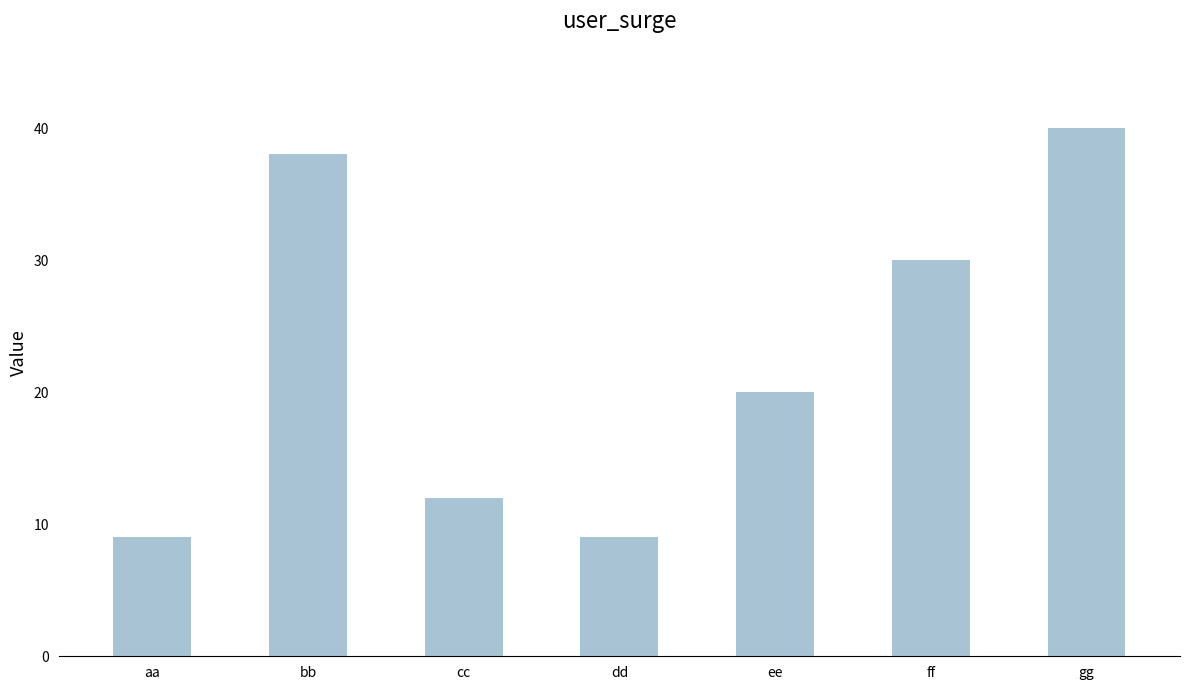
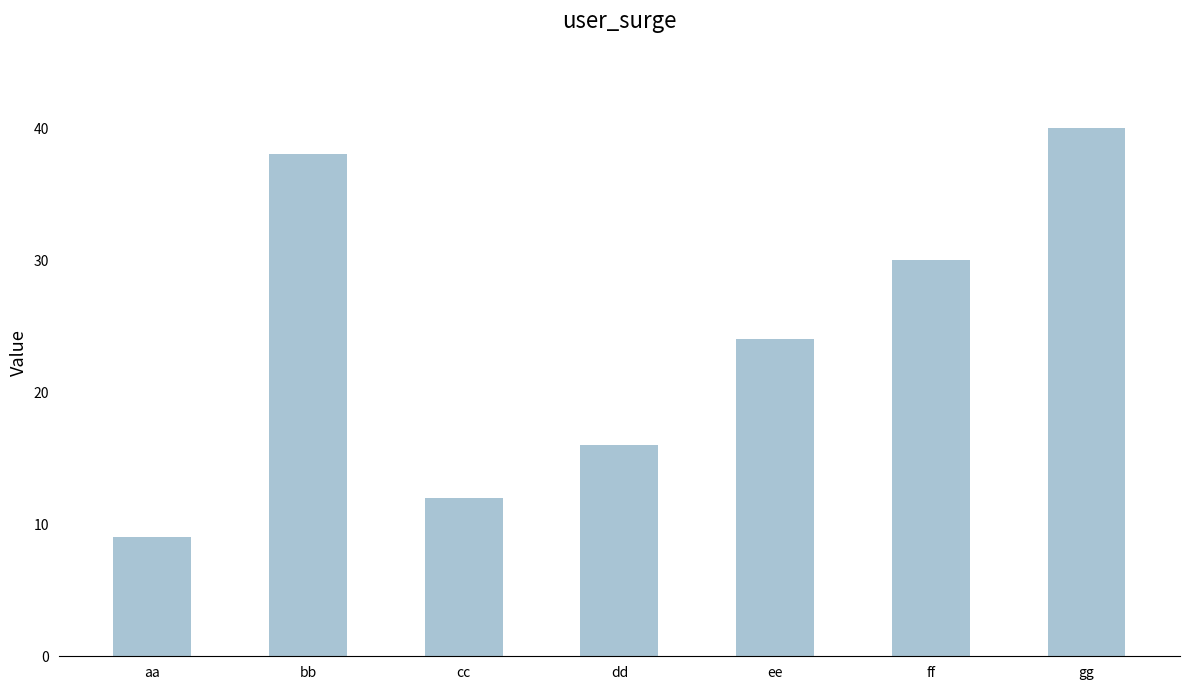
  {
    "aa": 9,
    "bb": 38,
    "cc": 12,
-   "dd": 9,
-   "ee": 20,
+   "dd": 16,
+   "ee": 24,
    "ff": 30,
    "gg": 40
  }
